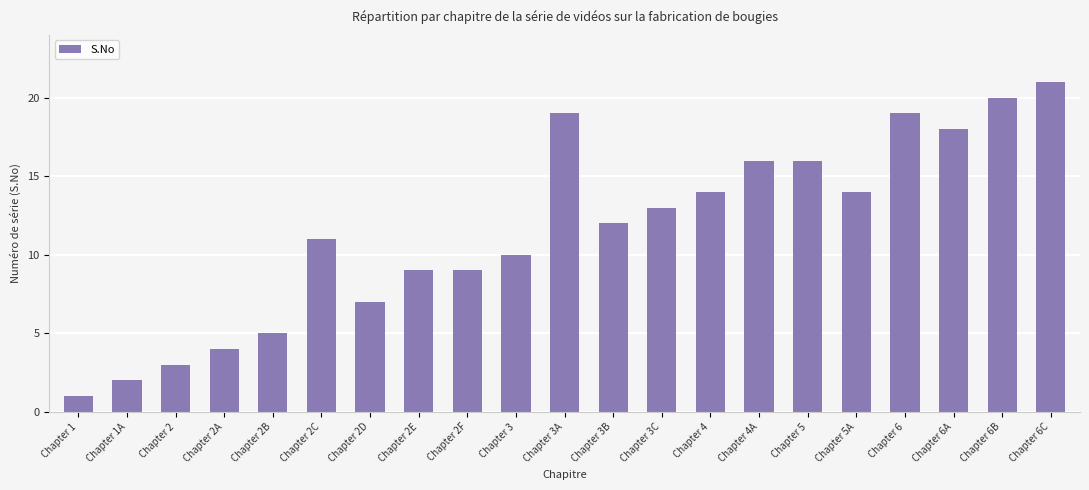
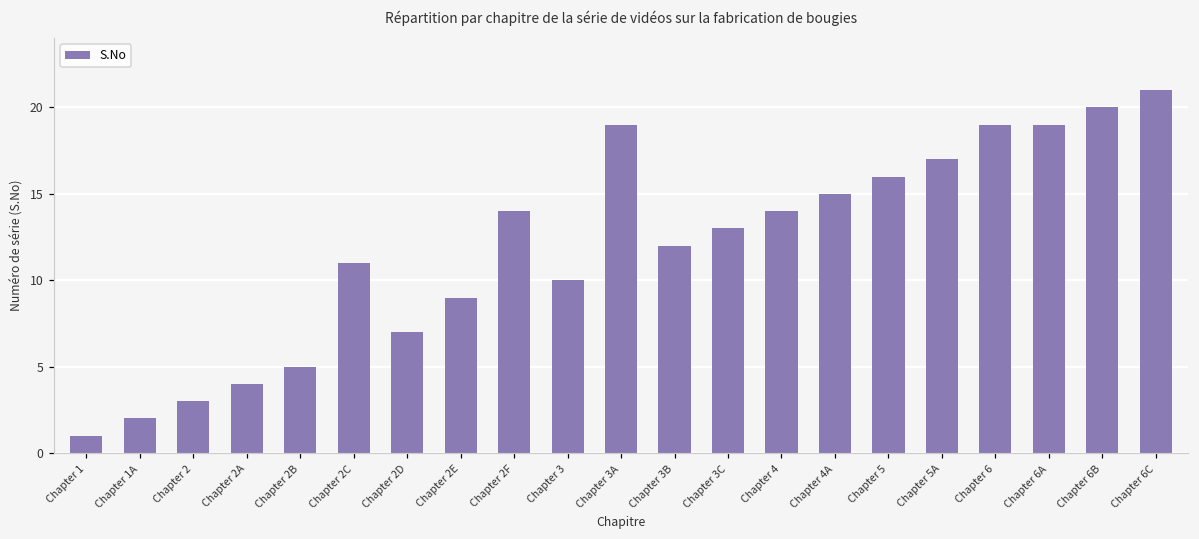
  {
    "Chapter 1": 1,
    "Chapter 1A": 2,
    "Chapter 2": 3,
    "Chapter 2A": 4,
    "Chapter 2B": 5,
    "Chapter 2C": 11,
    "Chapter 2D": 7,
    "Chapter 2E": 9,
-   "Chapter 2F": 9,
+   "Chapter 2F": 14,
    "Chapter 3": 10,
    "Chapter 3A": 19,
    "Chapter 3B": 12,
    "Chapter 3C": 13,
    "Chapter 4": 14,
-   "Chapter 4A": 16,
+   "Chapter 4A": 15,
    "Chapter 5": 16,
-   "Chapter 5A": 14,
+   "Chapter 5A": 17,
    "Chapter 6": 19,
-   "Chapter 6A": 18,
+   "Chapter 6A": 19,
    "Chapter 6B": 20,
    "Chapter 6C": 21
  }
